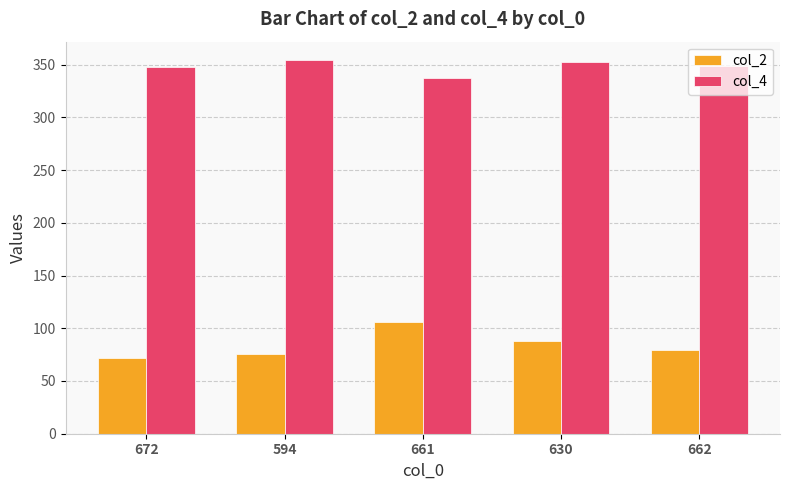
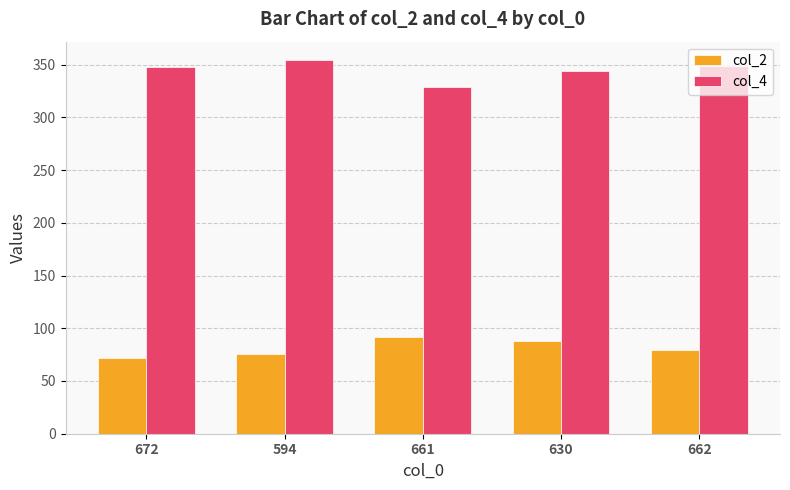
  {
    "col_2": {
      "672": 72,
      "594": 76,
-     "661": 106,
+     "661": 92,
      "630": 88,
      "662": 79
    },
    "col_4": {
      "672": 348,
      "594": 354,
-     "661": 337,
-     "630": 352
+     "661": 329,
+     "630": 344
    }
  }
